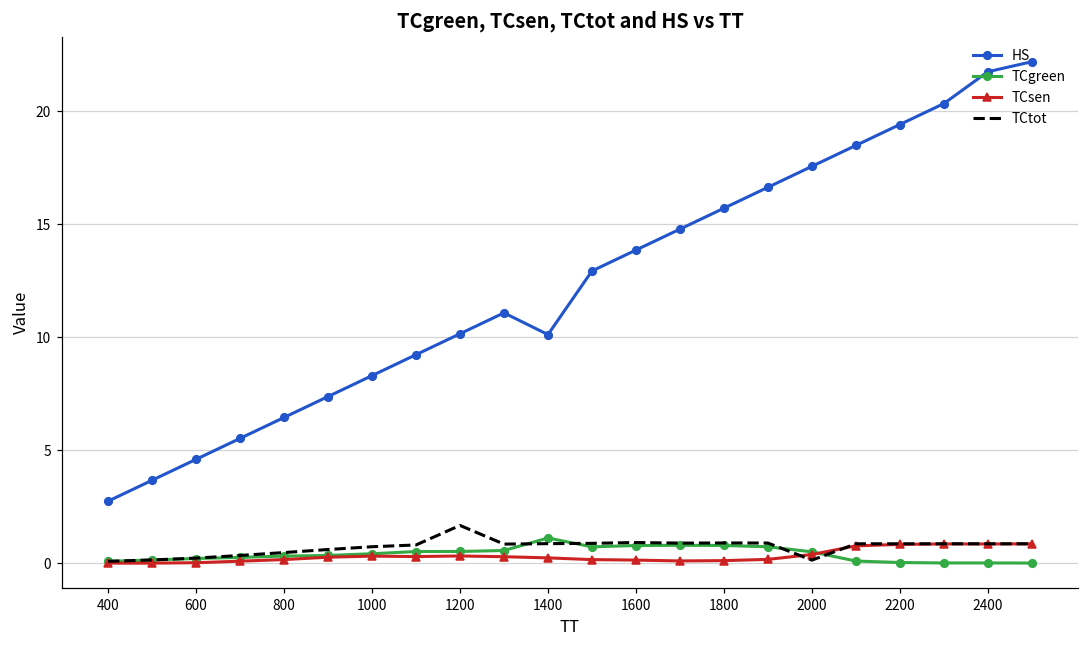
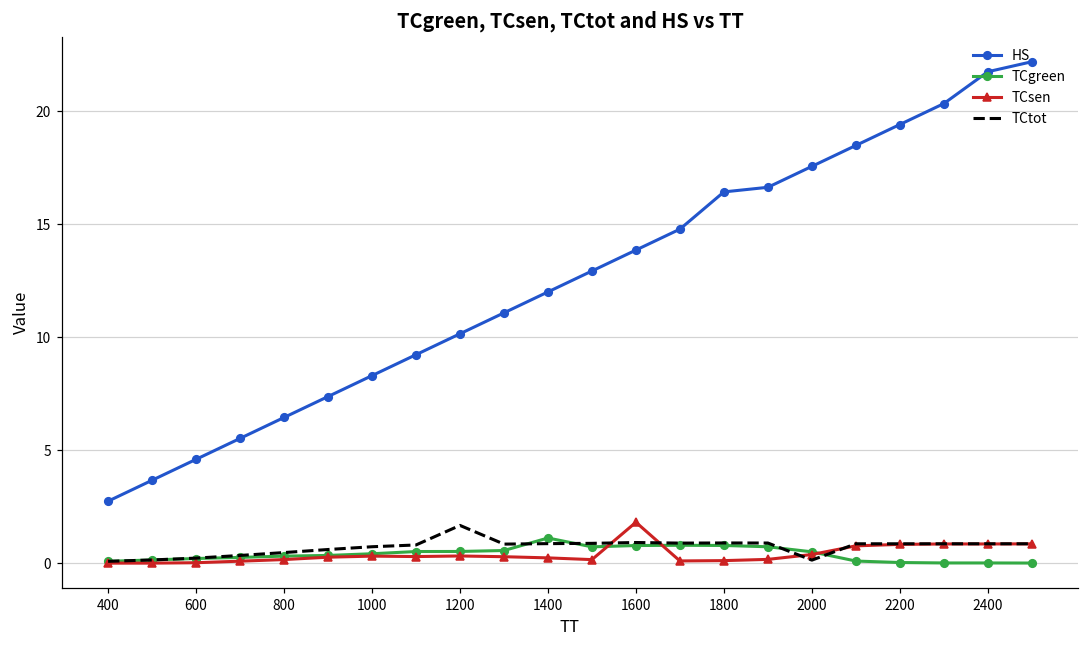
  {
    "HS": {
      "400": 2.7,
      "600": 4.6,
      "800": 6.4,
      "1000": 8.3,
      "1200": 10.2,
-     "1400": 10.1,
+     "1400": 12.0,
      "1600": 13.9,
-     "1800": 15.7,
+     "1800": 16.4,
      "2000": 17.6,
      "2200": 19.4,
      "2400": 21.7
    },
    "TCgreen": {
      "800": 0.3,
      "1200": 0.5,
      "1400": 1.1,
      "1600": 0.8,
      "2200": 0.0,
      "2400": 0.0
    },
    "TCsen": {
      "600": 0.0,
      "800": 0.2,
      "1200": 0.3,
      "1400": 0.2,
-     "1600": 0.1,
+     "1600": 1.8,
      "1800": 0.1
    },
    "TCtot": {
      "800": 0.5,
      "1000": 0.7,
      "1200": 1.7,
      "1400": 0.9,
      "1600": 0.9,
      "2000": 0.1
    }
  }
